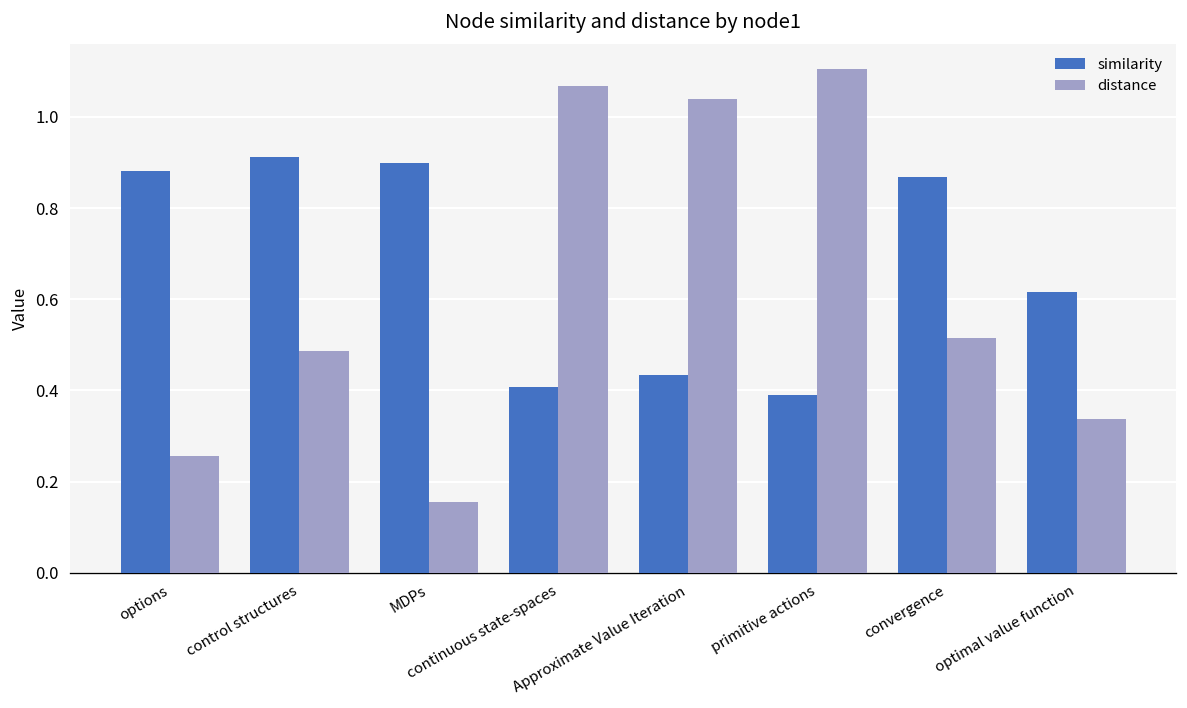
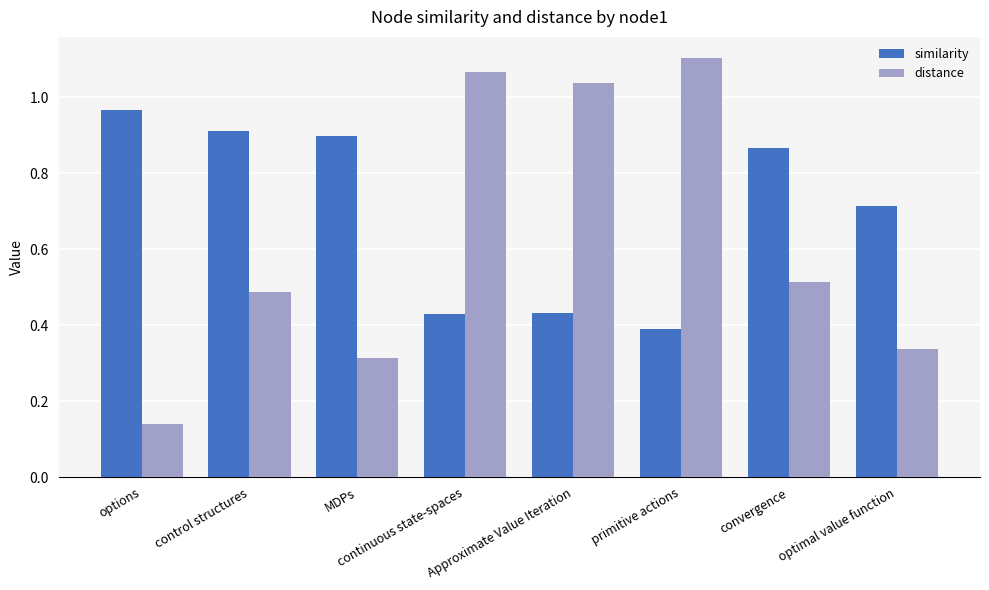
  {
    "similarity": {
-     "options": 0.88,
+     "options": 0.97,
      "control structures": 0.91,
      "MDPs": 0.90,
-     "continuous state-spaces": 0.41,
+     "continuous state-spaces": 0.43,
      "Approximate Value Iteration": 0.43,
      "primitive actions": 0.39,
      "convergence": 0.87,
-     "optimal value function": 0.62
+     "optimal value function": 0.71
    },
    "distance": {
-     "options": 0.26,
+     "options": 0.14,
      "control structures": 0.49,
-     "MDPs": 0.16,
+     "MDPs": 0.31,
      "continuous state-spaces": 1.07,
      "Approximate Value Iteration": 1.04,
      "primitive actions": 1.10,
      "convergence": 0.51,
      "optimal value function": 0.34
    }
  }
